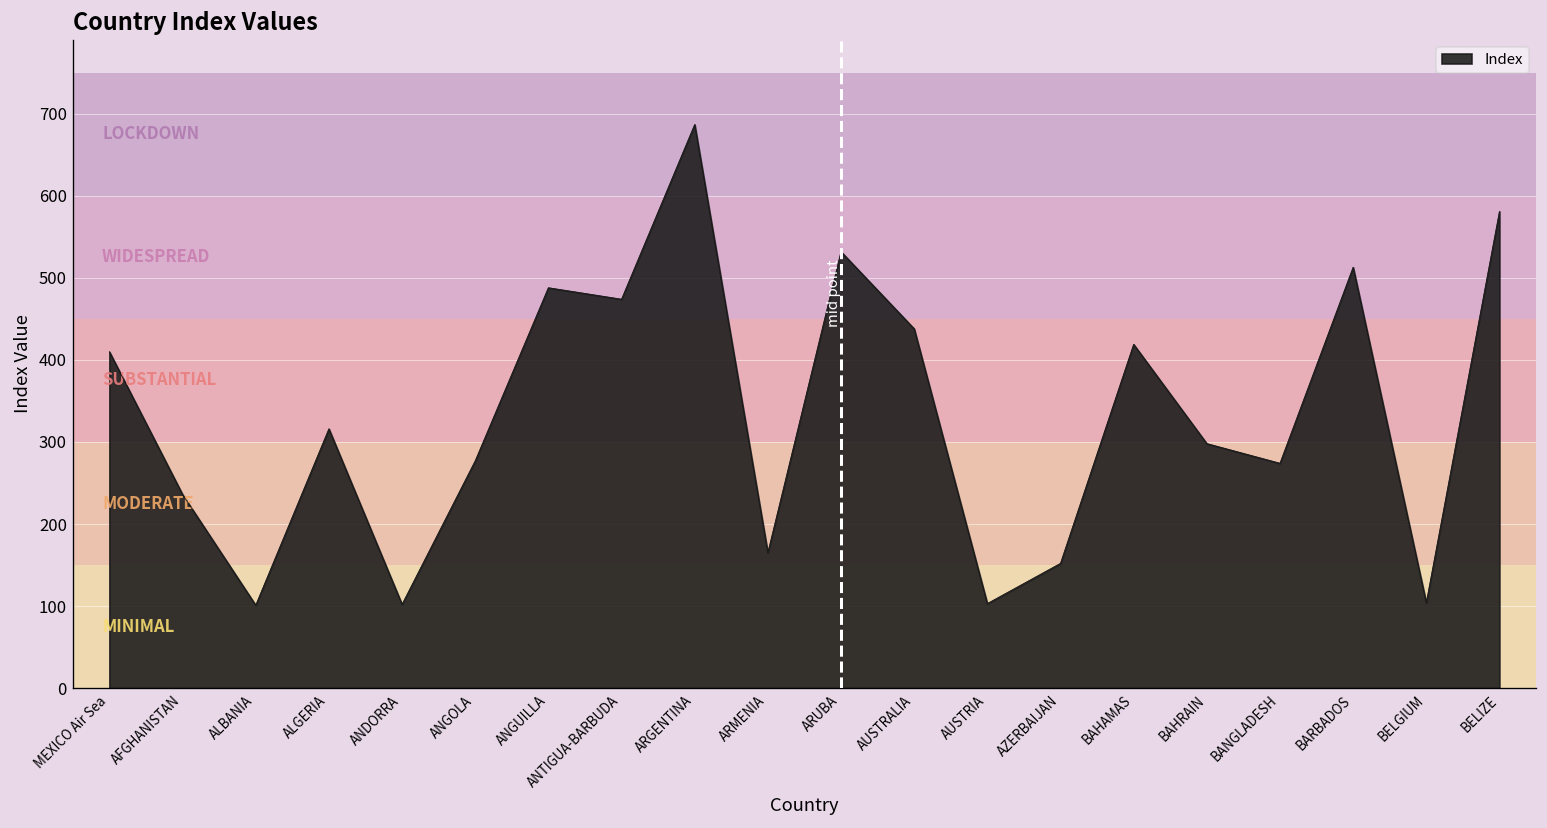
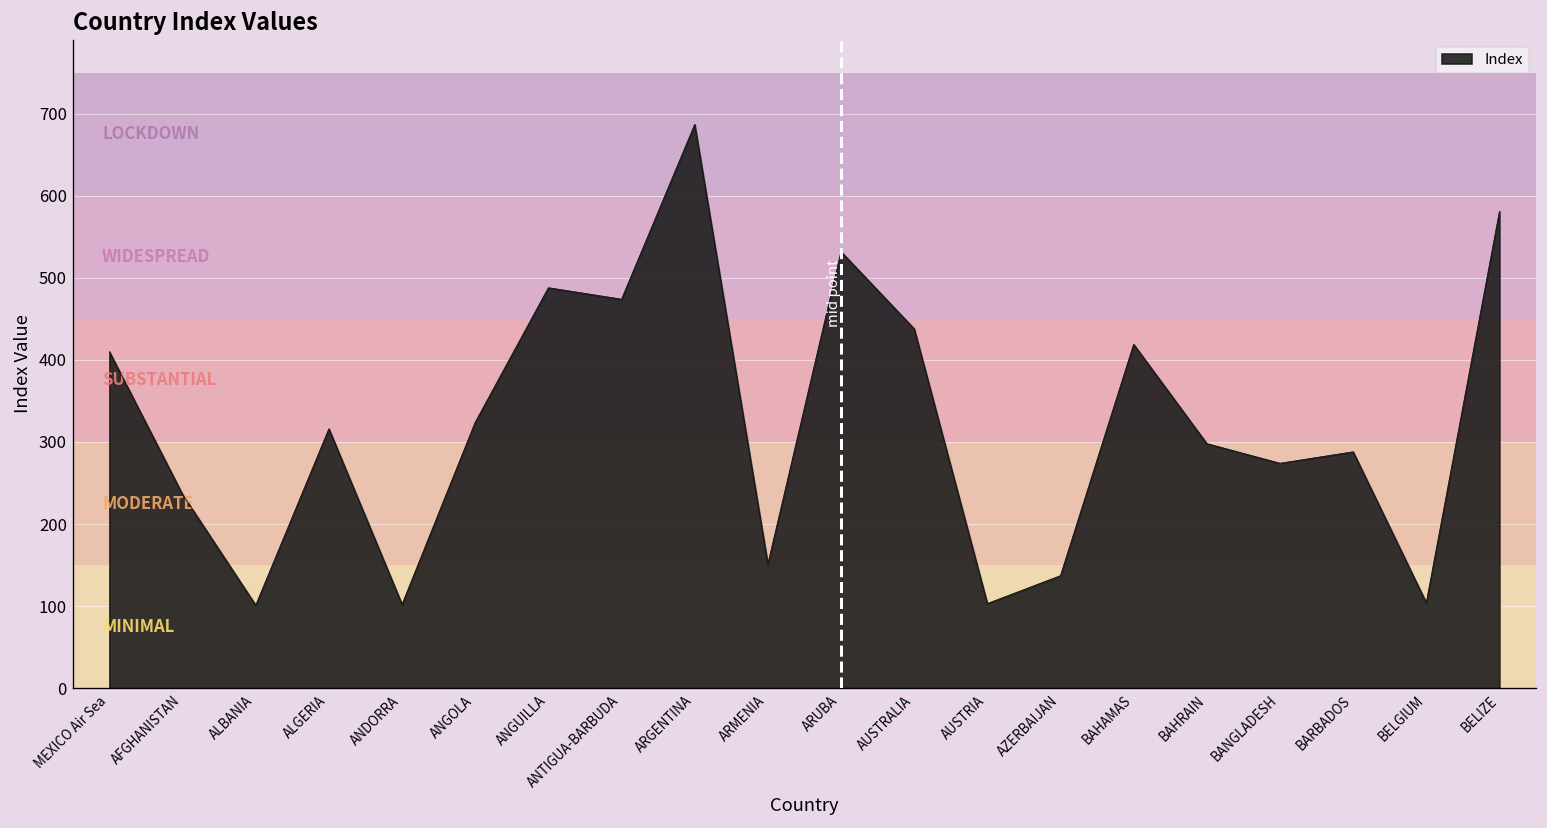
  {
    "MEXICO Air Sea": 410,
    "AFGHANISTAN": 240,
    "ALBANIA": 100,
    "ALGERIA": 320,
    "ANDORRA": 100,
-   "ANGOLA": 280,
+   "ANGOLA": 320,
    "ANGUILLA": 490,
    "ANTIGUA-BARBUDA": 470,
    "ARGENTINA": 690,
-   "ARMENIA": 170,
+   "ARMENIA": 150,
    "ARUBA": 530,
    "AUSTRALIA": 440,
    "AUSTRIA": 100,
-   "AZERBAIJAN": 150,
+   "AZERBAIJAN": 140,
    "BAHAMAS": 420,
    "BAHRAIN": 300,
    "BANGLADESH": 270,
-   "BARBADOS": 510,
+   "BARBADOS": 290,
    "BELGIUM": 100,
    "BELIZE": 580
  }
